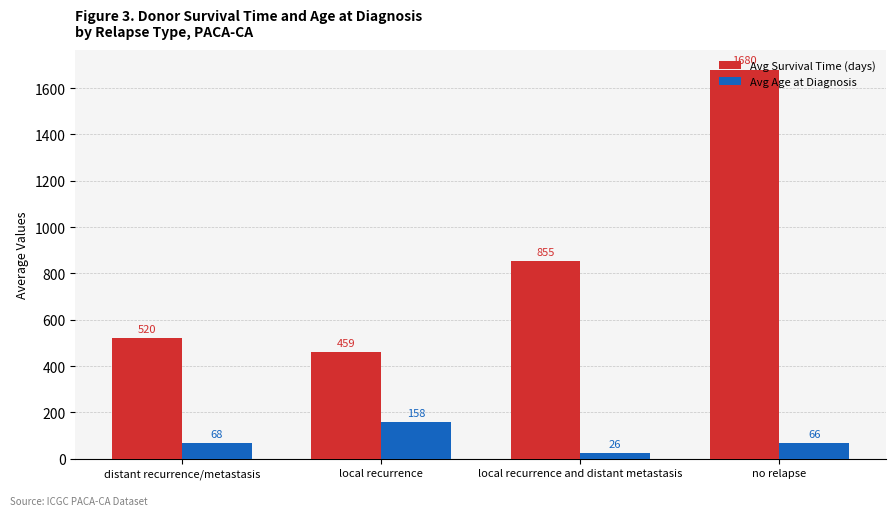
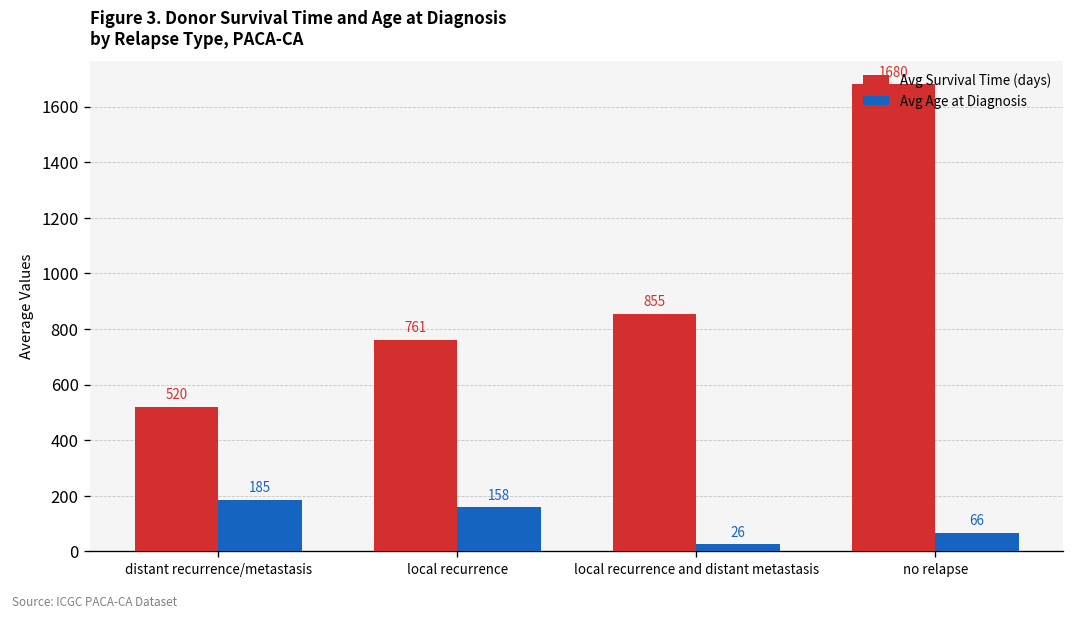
  {
    "Avg Survival Time (days)": {
      "distant recurrence/metastasis": 520,
-     "local recurrence": 459,
+     "local recurrence": 761,
      "local recurrence and distant metastasis": 855,
      "no relapse": 1680
    },
    "Avg Age at Diagnosis": {
-     "distant recurrence/metastasis": 68,
+     "distant recurrence/metastasis": 185,
      "local recurrence": 158,
      "local recurrence and distant metastasis": 26,
      "no relapse": 66
    }
  }
